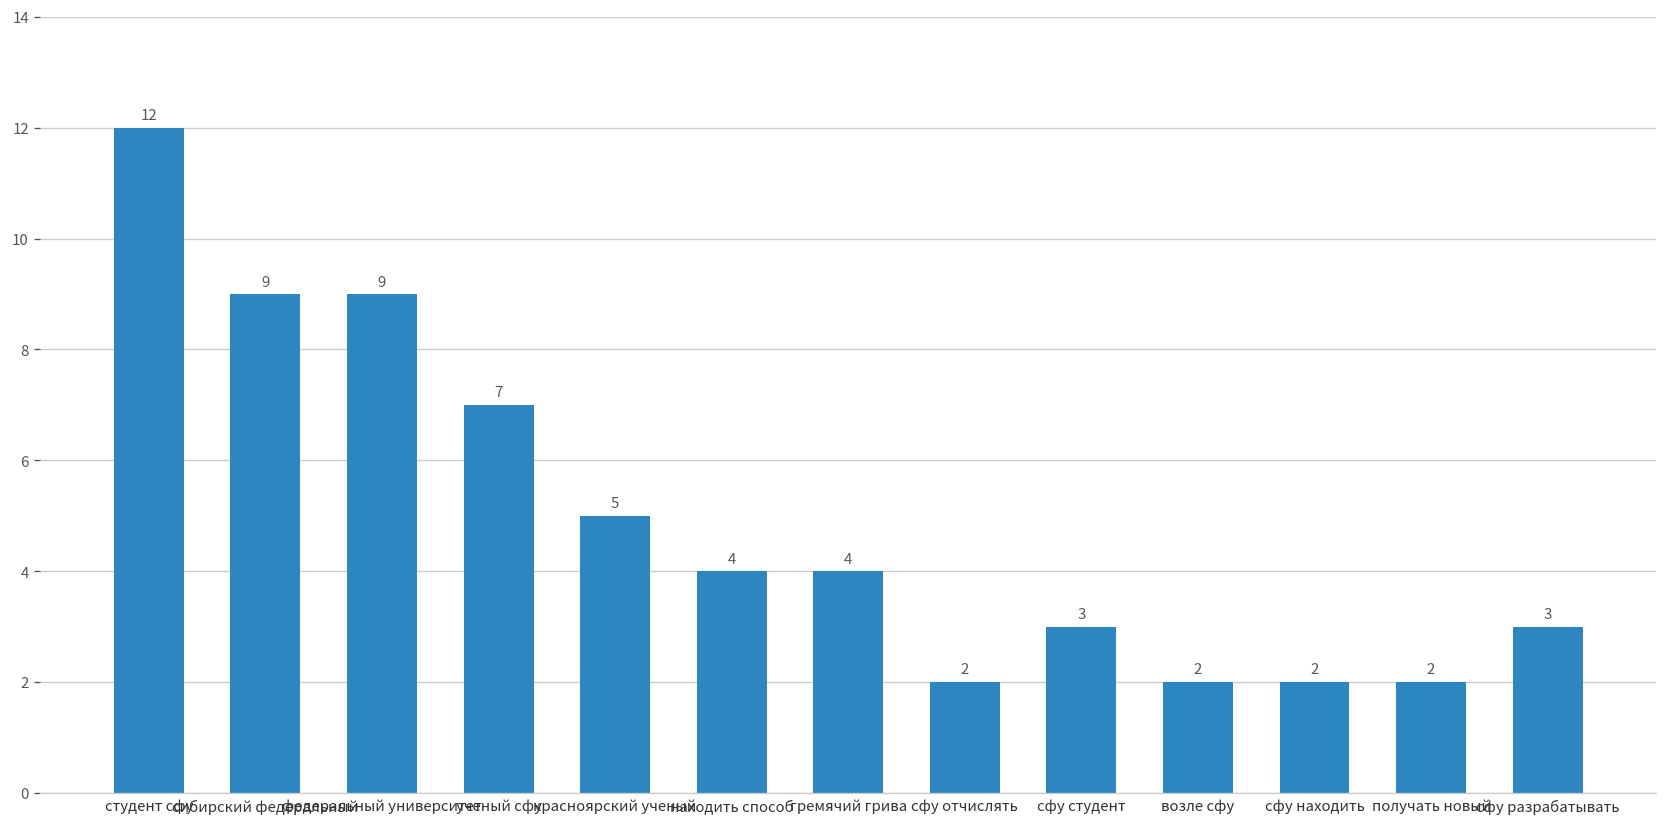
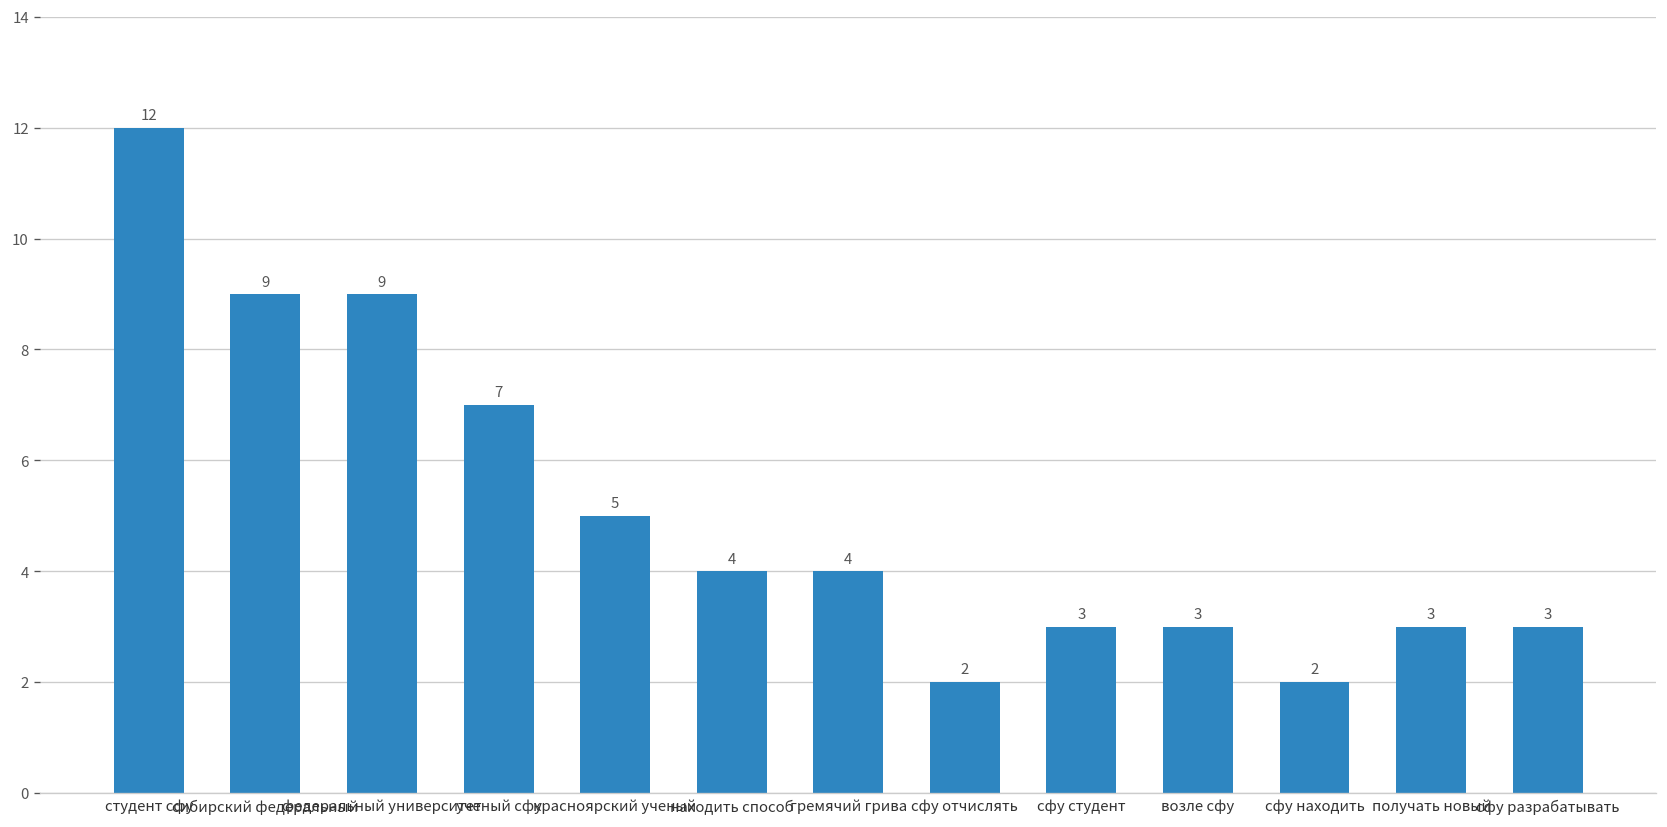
  {
    "гремячий грива": 4,
    "сфу отчислять": 2,
    "сфу студент": 3,
-   "возле сфу": 2,
+   "возле сфу": 3,
    "сфу находить": 2,
-   "получать новый": 2,
+   "получать новый": 3,
    "сфу разрабатывать": 3
  }
